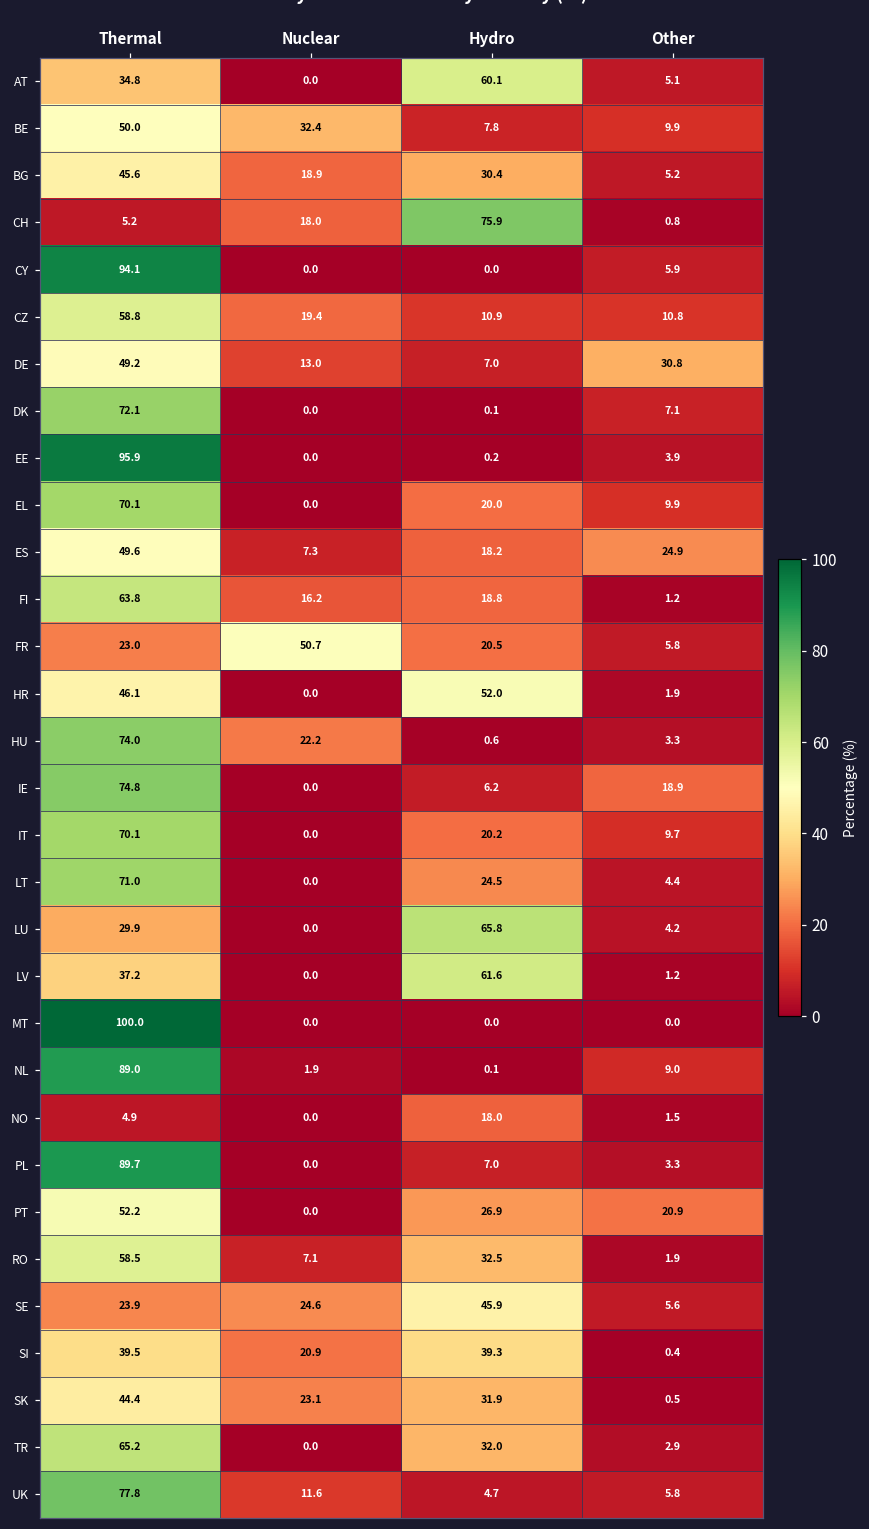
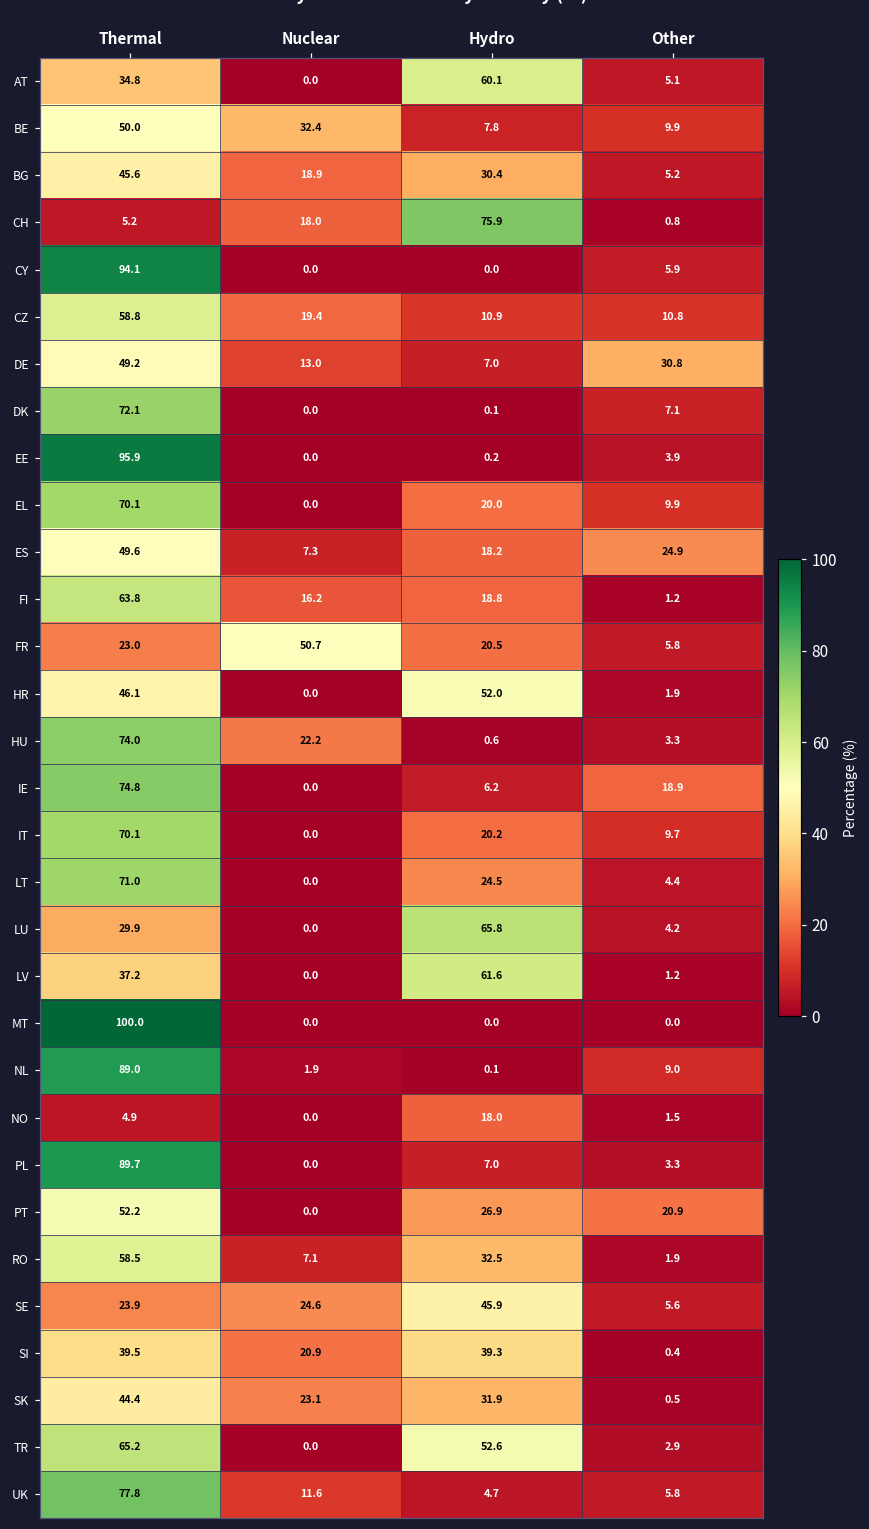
  {
    "AT": {
      "Thermal": 34.8,
      "Nuclear": 0.0,
      "Hydro": 60.1,
      "Other": 5.1
    },
    "BE": {
      "Thermal": 50.0,
      "Nuclear": 32.4,
      "Hydro": 7.8,
      "Other": 9.9
    },
    "BG": {
      "Thermal": 45.6,
      "Nuclear": 18.9,
      "Hydro": 30.4,
      "Other": 5.2
    },
    "CH": {
      "Thermal": 5.2,
      "Nuclear": 18.0,
      "Hydro": 75.9,
      "Other": 0.8
    },
    "CY": {
      "Thermal": 94.1,
      "Nuclear": 0.0,
      "Hydro": 0.0,
      "Other": 5.9
    },
    "CZ": {
      "Thermal": 58.8,
      "Nuclear": 19.4,
      "Hydro": 10.9,
      "Other": 10.8
    },
    "DE": {
      "Thermal": 49.2,
      "Nuclear": 13.0,
      "Hydro": 7.0,
      "Other": 30.8
    },
    "DK": {
      "Thermal": 72.1,
      "Nuclear": 0.0,
      "Hydro": 0.1,
      "Other": 7.1
    },
    "EE": {
      "Thermal": 95.9,
      "Nuclear": 0.0,
      "Hydro": 0.2,
      "Other": 3.9
    },
    "EL": {
      "Thermal": 70.1,
      "Nuclear": 0.0,
      "Hydro": 20.0,
      "Other": 9.9
    },
    "ES": {
      "Thermal": 49.6,
      "Nuclear": 7.3,
      "Hydro": 18.2,
      "Other": 24.9
    },
    "FI": {
      "Thermal": 63.8,
      "Nuclear": 16.2,
      "Hydro": 18.8,
      "Other": 1.2
    },
    "FR": {
      "Thermal": 23.0,
      "Nuclear": 50.7,
      "Hydro": 20.5,
      "Other": 5.8
    },
    "HR": {
      "Thermal": 46.1,
      "Nuclear": 0.0,
      "Hydro": 52.0,
      "Other": 1.9
    },
    "HU": {
      "Thermal": 74.0,
      "Nuclear": 22.2,
      "Hydro": 0.6,
      "Other": 3.3
    },
    "IE": {
      "Thermal": 74.8,
      "Nuclear": 0.0,
      "Hydro": 6.2,
      "Other": 18.9
    },
    "IT": {
      "Thermal": 70.1,
      "Nuclear": 0.0,
      "Hydro": 20.2,
      "Other": 9.7
    },
    "LT": {
      "Thermal": 71.0,
      "Nuclear": 0.0,
      "Hydro": 24.5,
      "Other": 4.4
    },
    "LU": {
      "Thermal": 29.9,
      "Nuclear": 0.0,
      "Hydro": 65.8,
      "Other": 4.2
    },
    "LV": {
      "Thermal": 37.2,
      "Nuclear": 0.0,
      "Hydro": 61.6,
      "Other": 1.2
    },
    "MT": {
      "Thermal": 100.0,
      "Nuclear": 0.0,
      "Hydro": 0.0,
      "Other": 0.0
    },
    "NL": {
      "Thermal": 89.0,
      "Nuclear": 1.9,
      "Hydro": 0.1,
      "Other": 9.0
    },
    "NO": {
      "Thermal": 4.9,
      "Nuclear": 0.0,
      "Hydro": 18.0,
      "Other": 1.5
    },
    "PL": {
      "Thermal": 89.7,
      "Nuclear": 0.0,
      "Hydro": 7.0,
      "Other": 3.3
    },
    "PT": {
      "Thermal": 52.2,
      "Nuclear": 0.0,
      "Hydro": 26.9,
      "Other": 20.9
    },
    "RO": {
      "Thermal": 58.5,
      "Nuclear": 7.1,
      "Hydro": 32.5,
      "Other": 1.9
    },
    "SE": {
      "Thermal": 23.9,
      "Nuclear": 24.6,
      "Hydro": 45.9,
      "Other": 5.6
    },
    "SI": {
      "Thermal": 39.5,
      "Nuclear": 20.9,
      "Hydro": 39.3,
      "Other": 0.4
    },
    "SK": {
      "Thermal": 44.4,
      "Nuclear": 23.1,
      "Hydro": 31.9,
      "Other": 0.5
    },
    "TR": {
      "Thermal": 65.2,
      "Nuclear": 0.0,
-     "Hydro": 32.0,
+     "Hydro": 52.6,
      "Other": 2.9
    },
    "UK": {
      "Thermal": 77.8,
      "Nuclear": 11.6,
      "Hydro": 4.7,
      "Other": 5.8
    }
  }
